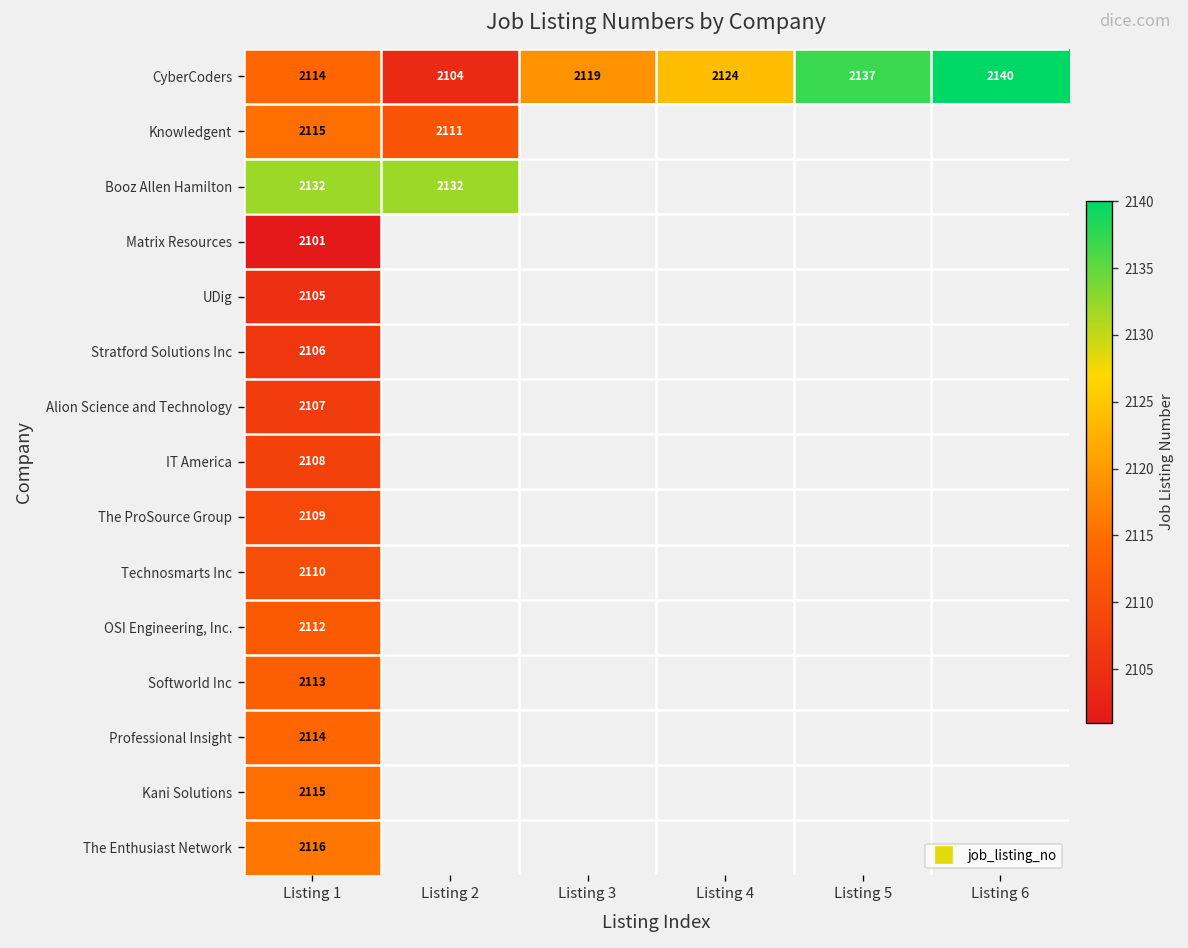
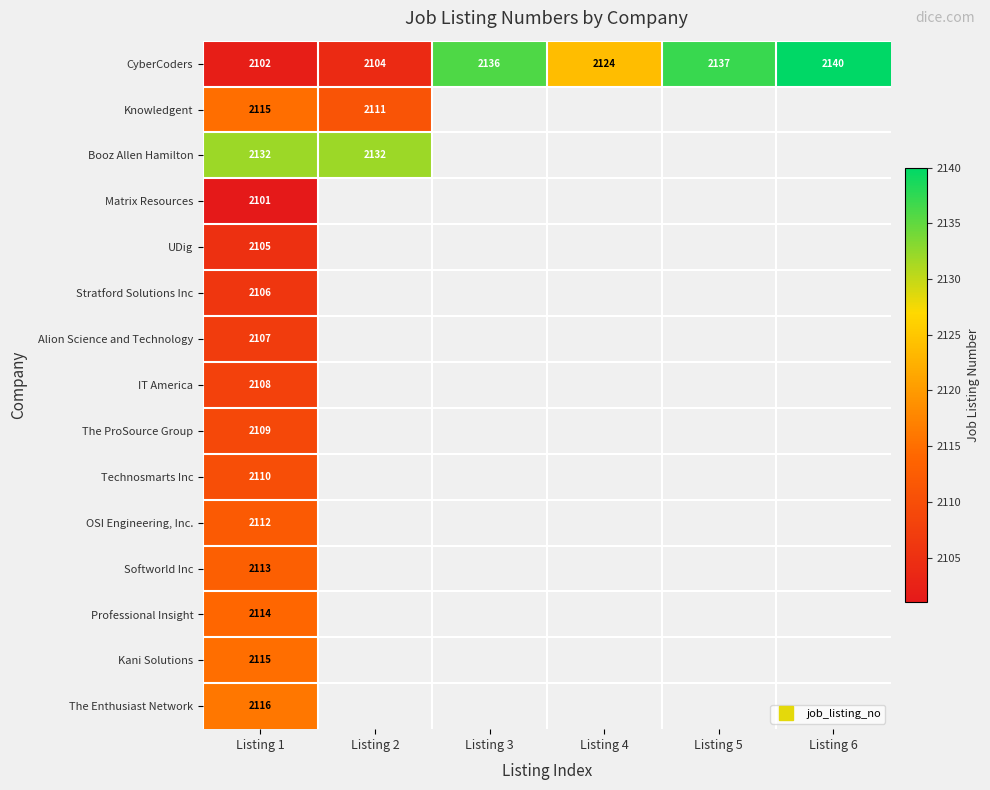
  {
    "CyberCoders": {
-     "Listing 1": 2114,
+     "Listing 1": 2102,
      "Listing 2": 2104,
-     "Listing 3": 2119,
+     "Listing 3": 2136,
      "Listing 4": 2124,
      "Listing 5": 2137,
      "Listing 6": 2140
    },
    "Knowledgent": {
      "Listing 1": 2115,
      "Listing 2": 2111
    },
    "Booz Allen Hamilton": {
      "Listing 1": 2132,
      "Listing 2": 2132
    },
    "Matrix Resources": {
      "Listing 1": 2101
    },
    "UDig": {
      "Listing 1": 2105
    },
    "Stratford Solutions Inc": {
      "Listing 1": 2106
    },
    "Alion Science and Technology": {
      "Listing 1": 2107
    },
    "IT America": {
      "Listing 1": 2108
    },
    "The ProSource Group": {
      "Listing 1": 2109
    },
    "Technosmarts Inc": {
      "Listing 1": 2110
    },
    "OSI Engineering, Inc.": {
      "Listing 1": 2112
    },
    "Softworld Inc": {
      "Listing 1": 2113
    },
    "Professional Insight": {
      "Listing 1": 2114
    },
    "Kani Solutions": {
      "Listing 1": 2115
    },
    "The Enthusiast Network": {
      "Listing 1": 2116
    }
  }
